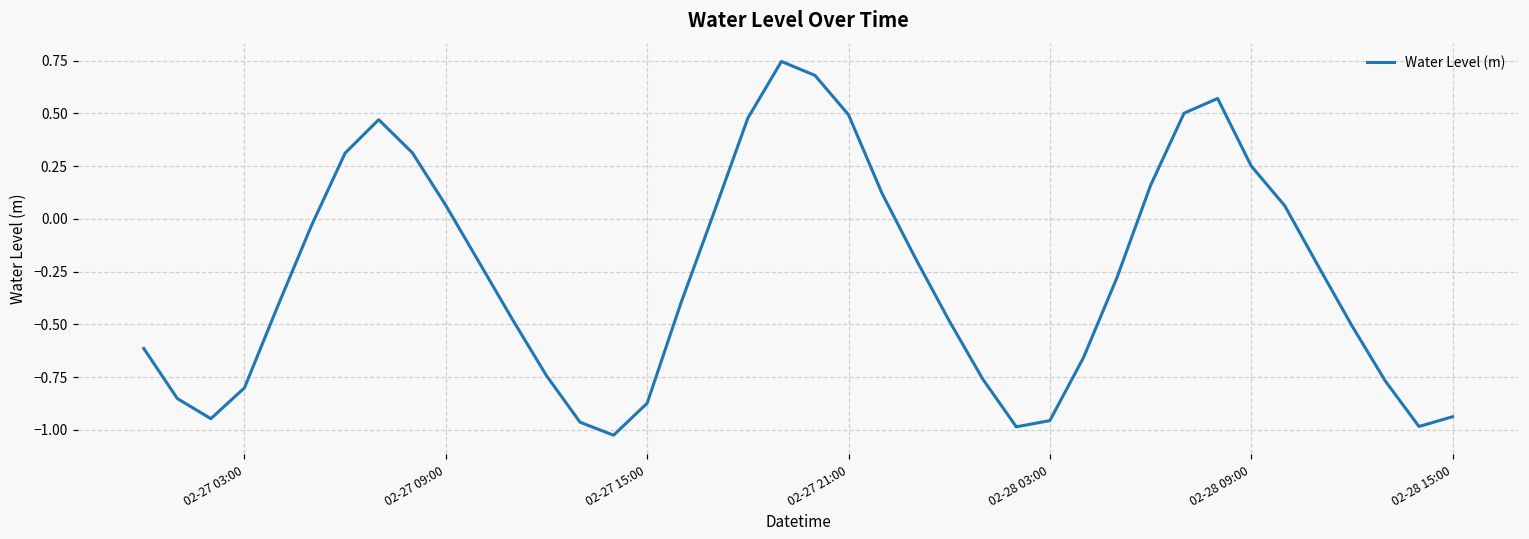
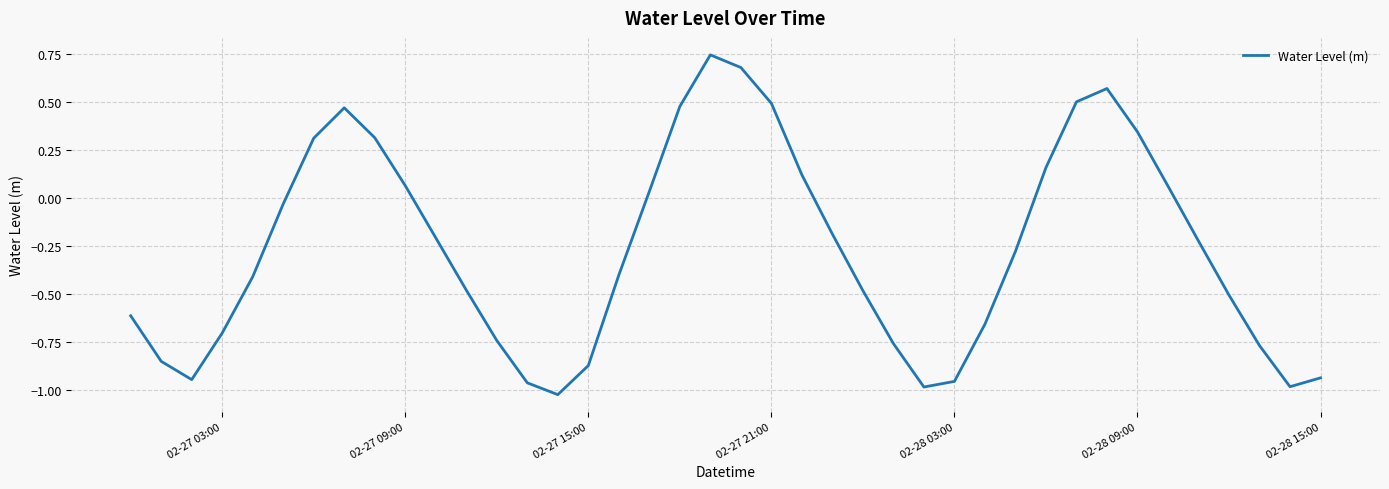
  {
-   "02-27 03:00": -0.80,
+   "02-27 03:00": -0.70,
    "02-27 09:00": 0.06,
    "02-27 15:00": -0.87,
    "02-27 21:00": 0.49,
    "02-28 03:00": -0.96,
-   "02-28 09:00": 0.25,
+   "02-28 09:00": 0.34,
    "02-28 15:00": -0.94
  }
